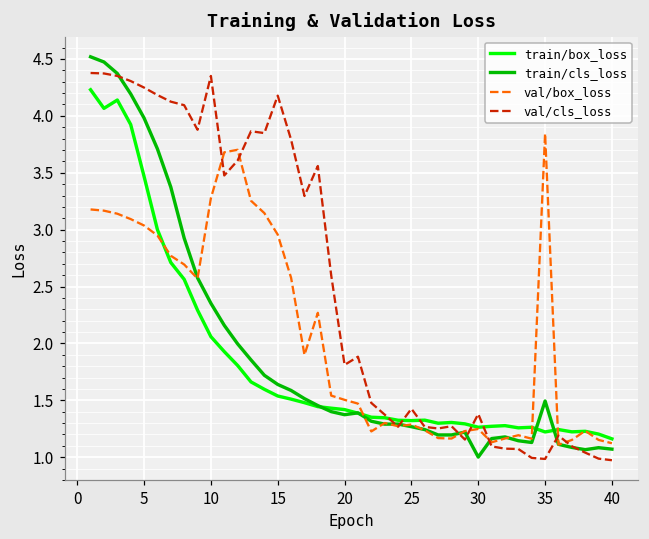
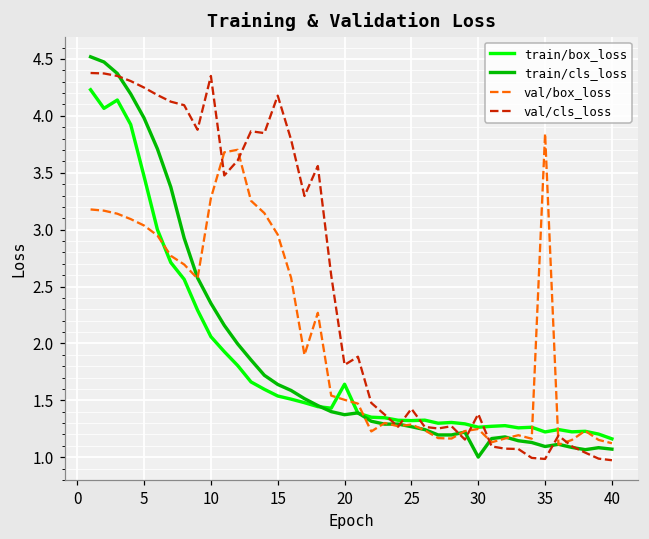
  {
    "train/box_loss": {
      "5": 3.47,
      "10": 2.06,
      "15": 1.54,
-     "20": 1.42,
+     "20": 1.64,
      "25": 1.32,
      "35": 1.22,
      "40": 1.16
    },
    "train/cls_loss": {
      "5": 3.98,
      "10": 2.35,
      "15": 1.64,
      "20": 1.37,
      "30": 1.00,
-     "35": 1.49,
+     "35": 1.09,
      "40": 1.07
    },
    "val/box_loss": {
      "5": 3.04,
      "10": 3.28,
      "15": 2.96,
      "20": 1.50,
      "35": 3.84,
      "40": 1.12
    },
    "val/cls_loss": {
      "5": 4.25,
      "10": 4.35,
      "15": 4.18,
      "20": 1.81,
      "25": 1.43,
      "30": 1.38,
      "35": 0.98,
      "40": 0.97
    }
  }
